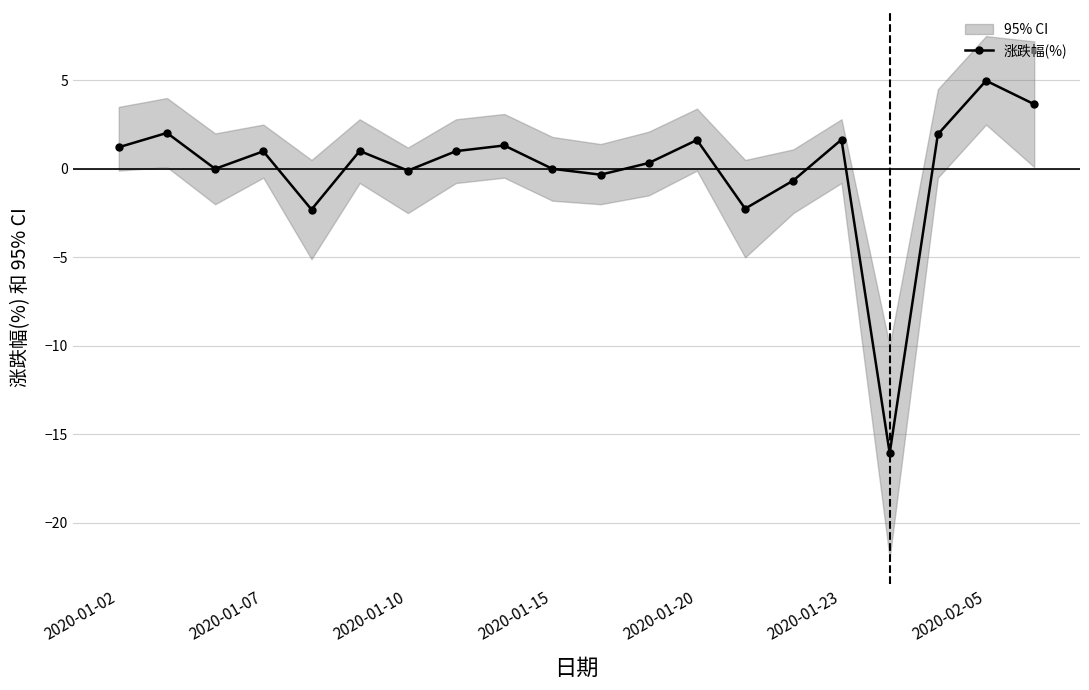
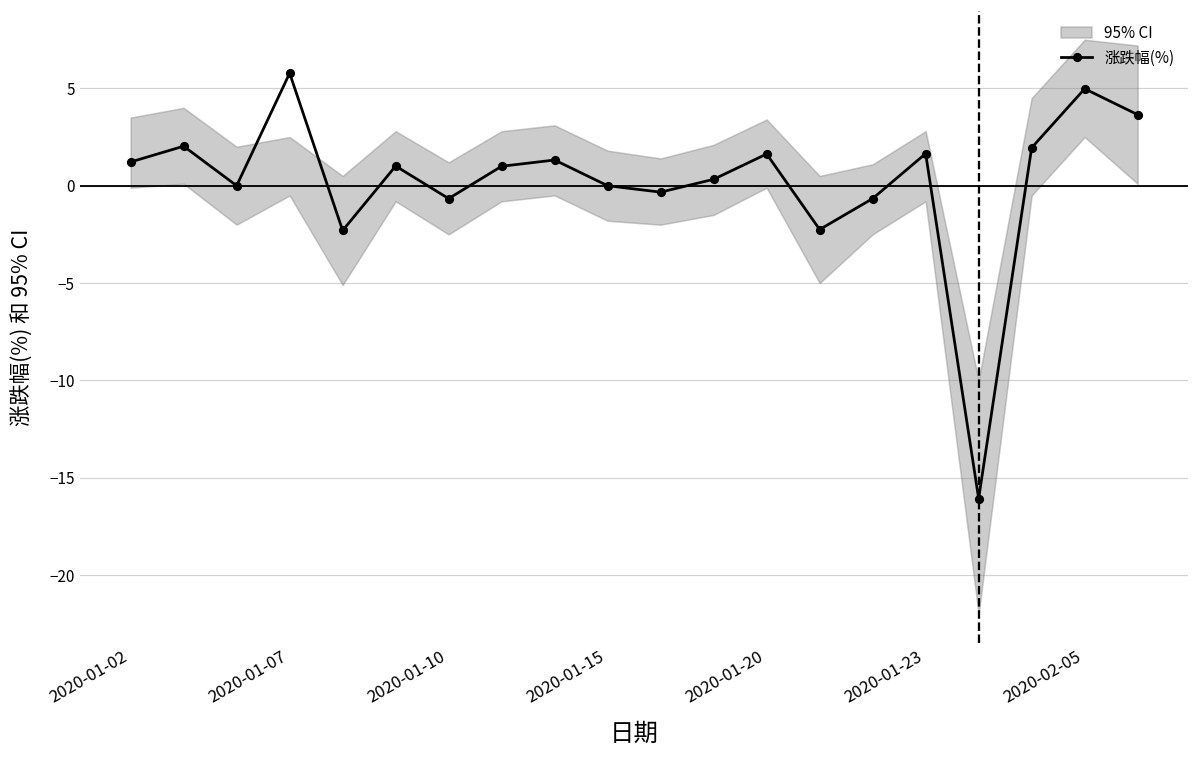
  {
    "涨跌幅(%)": {
      "2020-01-02": 1.2,
-     "2020-01-07": 1.0,
-     "2020-01-10": -0.1,
+     "2020-01-07": 5.8,
+     "2020-01-10": -0.7,
      "2020-01-15": 0.0,
      "2020-01-20": 1.6,
      "2020-01-23": 1.7,
      "2020-02-05": 5.0
    }
  }
